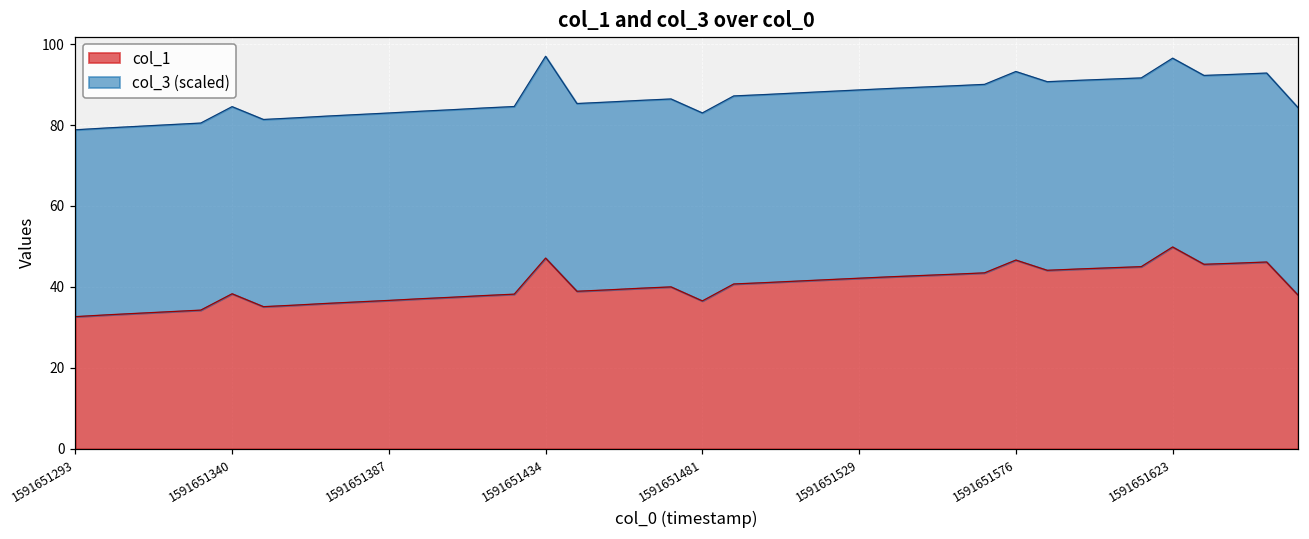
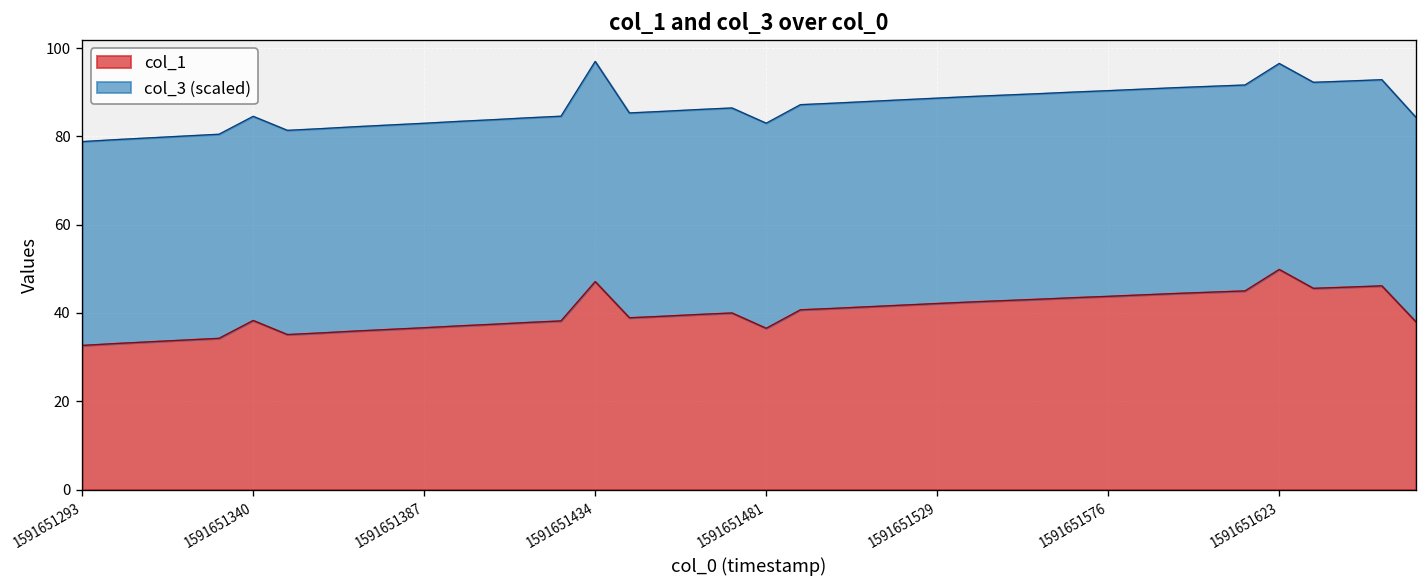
  {
    "col_1": {
      "1591651293": 33,
      "1591651340": 38,
      "1591651387": 37,
      "1591651434": 47,
      "1591651481": 37,
      "1591651529": 42,
-     "1591651576": 47,
+     "1591651576": 44,
      "1591651623": 50
    },
    "col_3 (scaled)": {
      "1591651293": 46,
      "1591651340": 46,
      "1591651387": 46,
      "1591651434": 50,
      "1591651481": 46,
      "1591651529": 47,
      "1591651576": 47,
      "1591651623": 47
    }
  }
